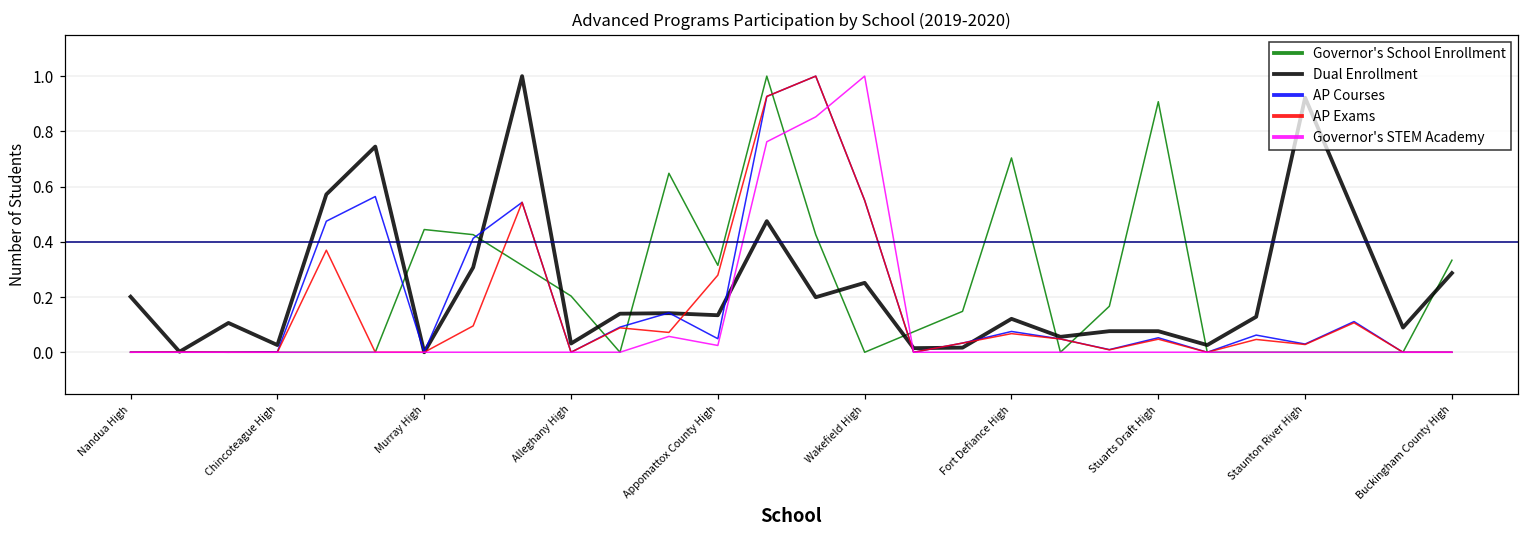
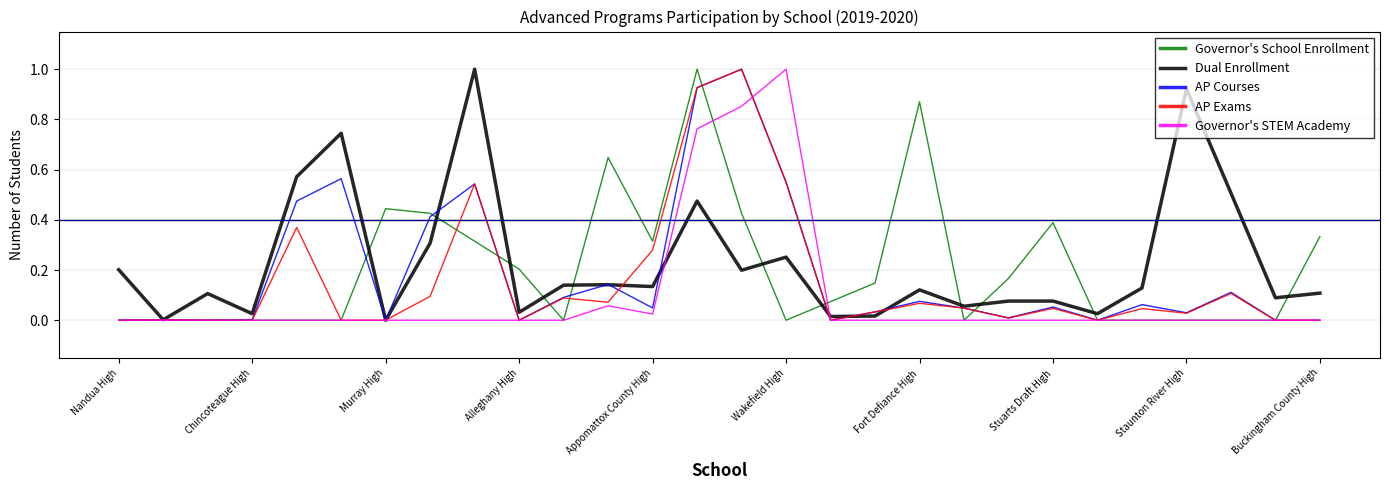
  {
    "Governor's School Enrollment": {
      "Murray High": 0.44,
      "Alleghany High": 0.20,
      "Appomattox County High": 0.31,
      "Wakefield High": 0.00,
-     "Fort Defiance High": 0.70,
-     "Stuarts Draft High": 0.91,
+     "Fort Defiance High": 0.87,
+     "Stuarts Draft High": 0.39,
      "Buckingham County High": 0.33
    },
    "Dual Enrollment": {
      "Nandua High": 0.20,
      "Chincoteague High": 0.03,
      "Alleghany High": 0.03,
      "Appomattox County High": 0.13,
      "Wakefield High": 0.25,
      "Fort Defiance High": 0.12,
      "Stuarts Draft High": 0.08,
-     "Buckingham County High": 0.29
+     "Buckingham County High": 0.11
    },
    "AP Courses": {
      "Appomattox County High": 0.05
    },
    "AP Exams": {
      "Appomattox County High": 0.28
    },
    "Governor's STEM Academy": {
      "Appomattox County High": 0.02,
      "Wakefield High": 1.00,
      "Fort Defiance High": 0.00,
      "Stuarts Draft High": 0.00
    }
  }
